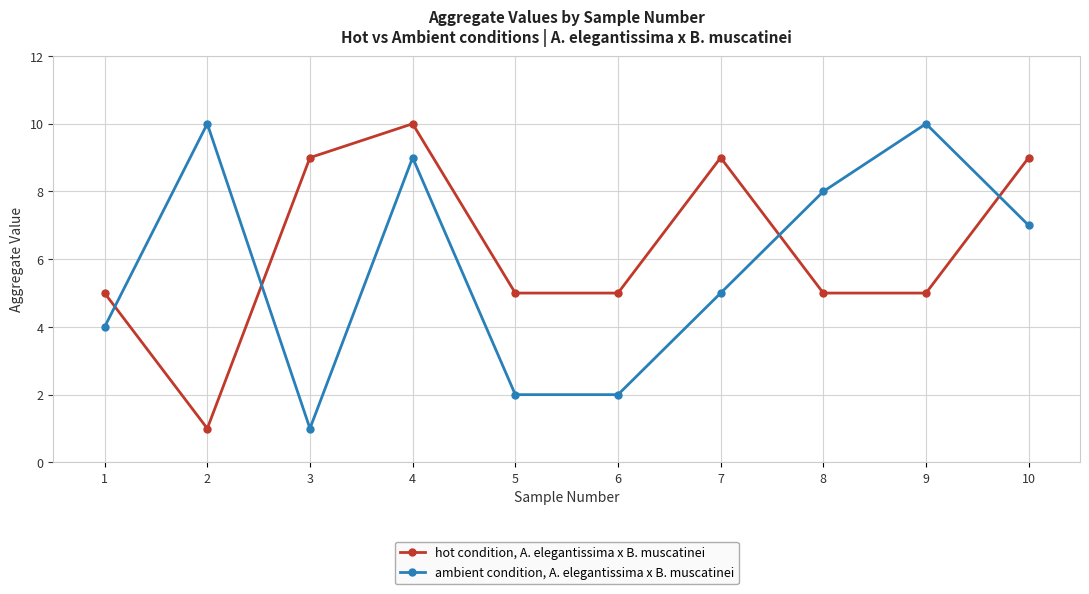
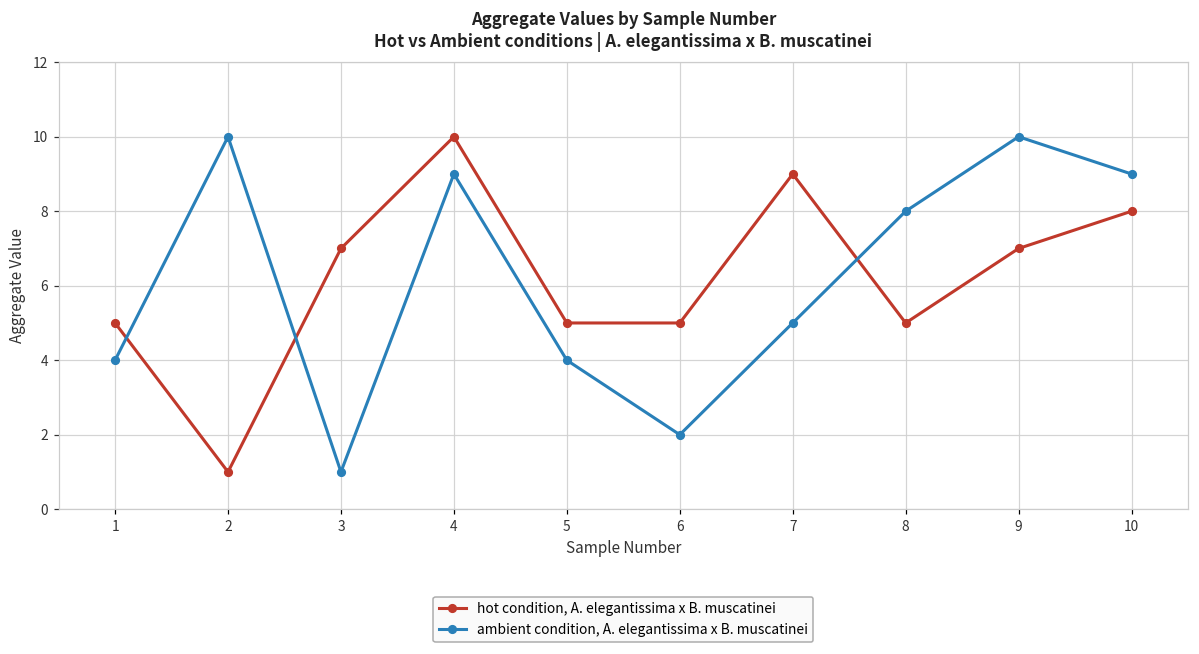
  {
    "hot condition, A. elegantissima x B. muscatinei": {
      "1": 5,
      "2": 1,
-     "3": 9,
+     "3": 7,
      "4": 10,
      "5": 5,
      "6": 5,
      "7": 9,
      "8": 5,
-     "9": 5,
-     "10": 9
+     "9": 7,
+     "10": 8
    },
    "ambient condition, A. elegantissima x B. muscatinei": {
      "1": 4,
      "2": 10,
      "3": 1,
      "4": 9,
-     "5": 2,
+     "5": 4,
      "6": 2,
      "7": 5,
      "8": 8,
      "9": 10,
-     "10": 7
+     "10": 9
    }
  }
